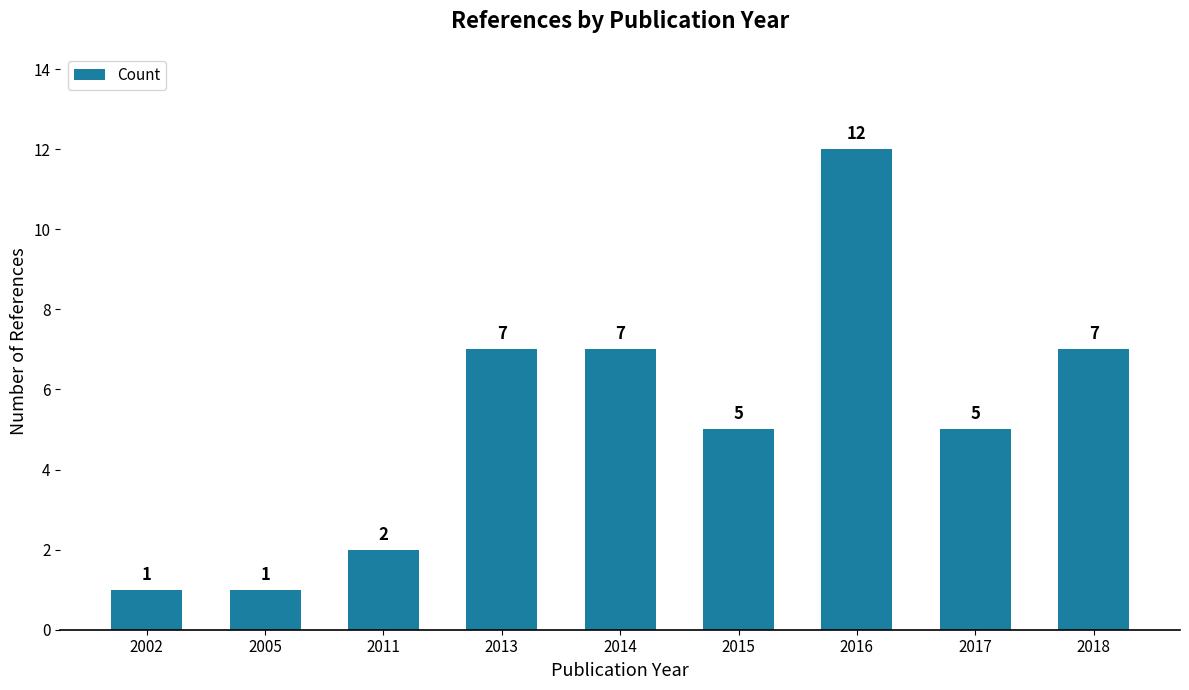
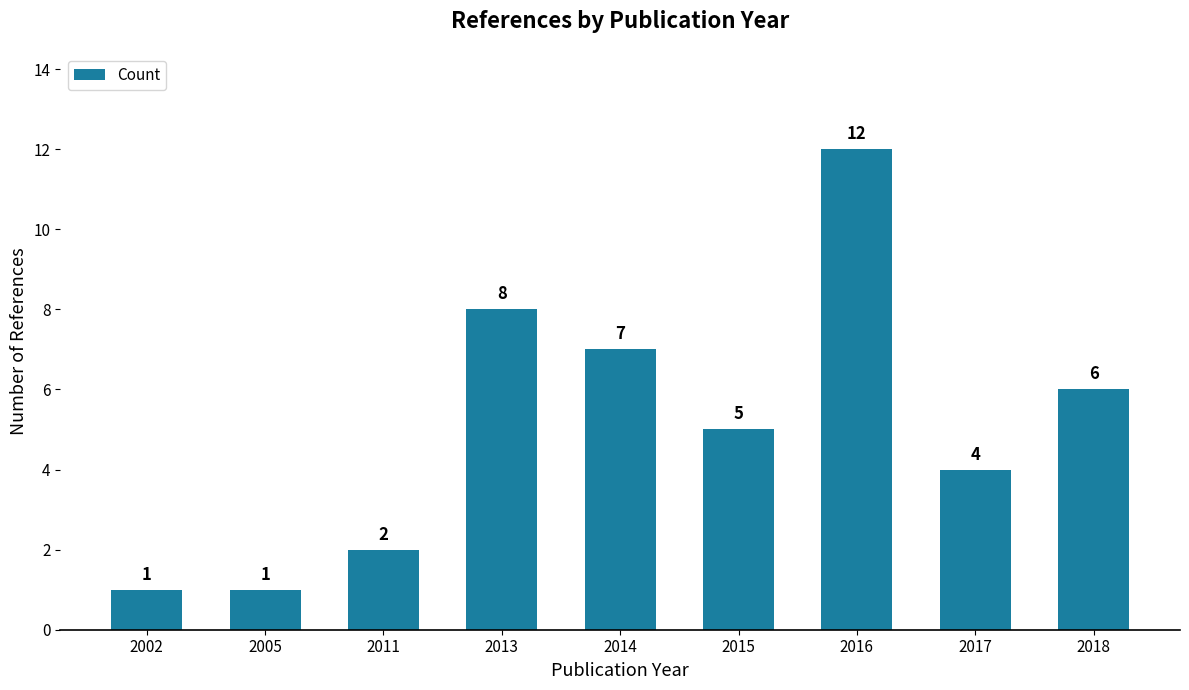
  {
    "2002": 1,
    "2005": 1,
    "2011": 2,
-   "2013": 7,
+   "2013": 8,
    "2014": 7,
    "2015": 5,
    "2016": 12,
-   "2017": 5,
-   "2018": 7
+   "2017": 4,
+   "2018": 6
  }
